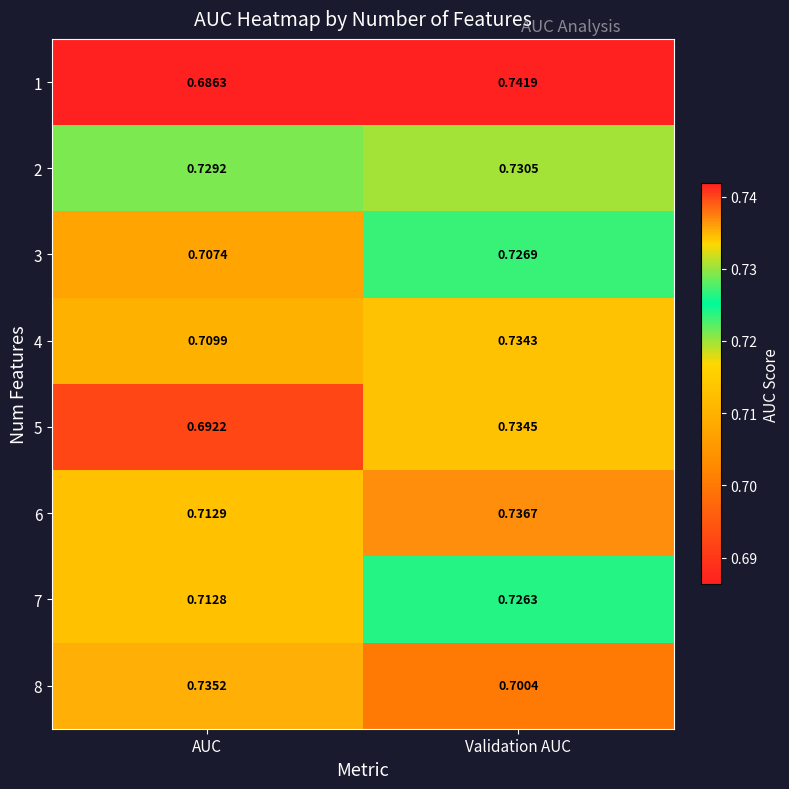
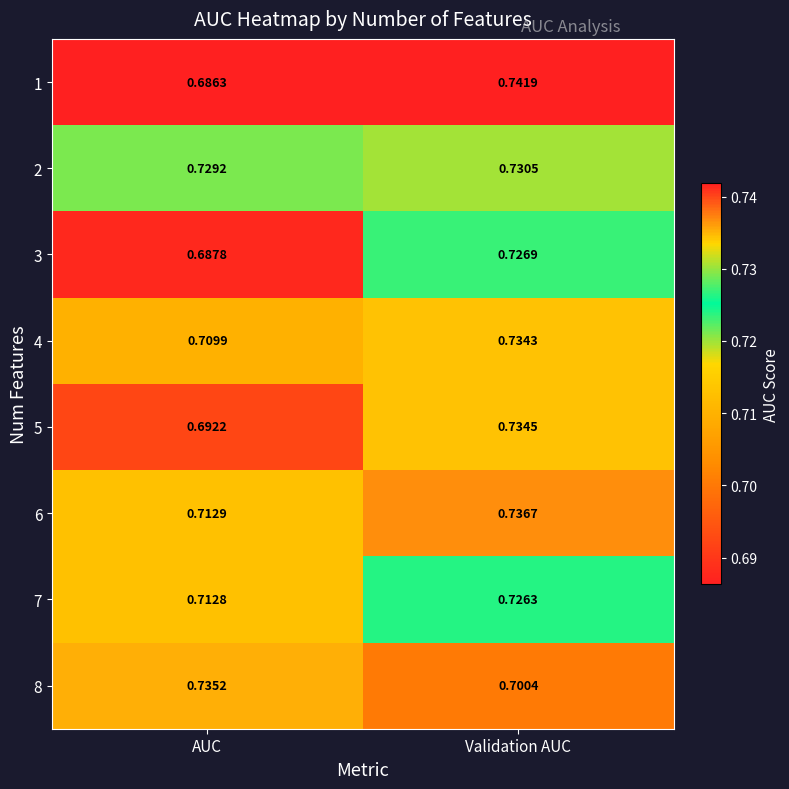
  {
    "1": {
      "AUC": 0.6863,
      "Validation AUC": 0.7419
    },
    "2": {
      "AUC": 0.7292,
      "Validation AUC": 0.7305
    },
    "3": {
-     "AUC": 0.7074,
+     "AUC": 0.6878,
      "Validation AUC": 0.7269
    },
    "4": {
      "AUC": 0.7099,
      "Validation AUC": 0.7343
    },
    "5": {
      "AUC": 0.6922,
      "Validation AUC": 0.7345
    },
    "6": {
      "AUC": 0.7129,
      "Validation AUC": 0.7367
    },
    "7": {
      "AUC": 0.7128,
      "Validation AUC": 0.7263
    },
    "8": {
      "AUC": 0.7352,
      "Validation AUC": 0.7004
    }
  }
